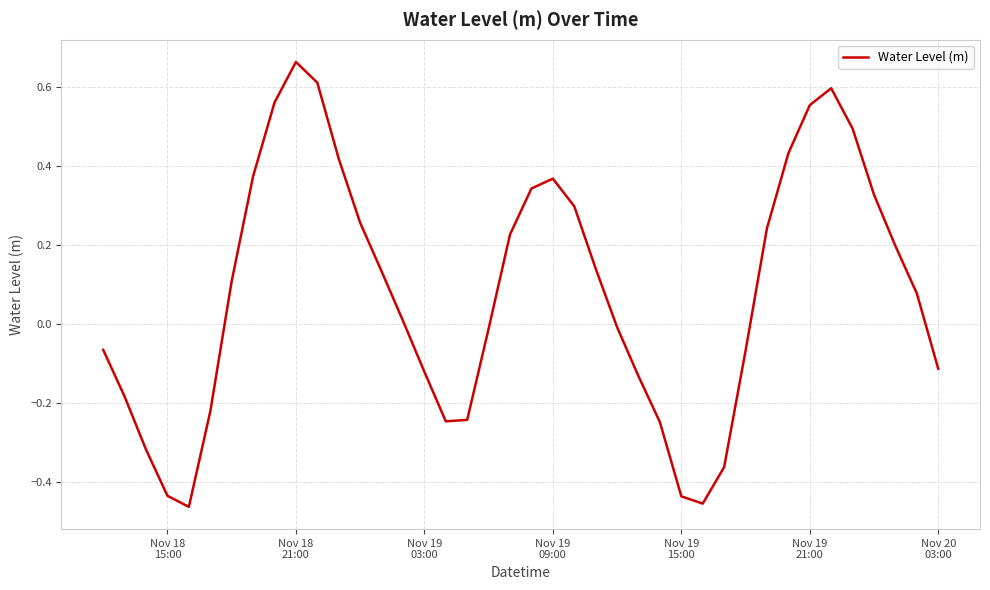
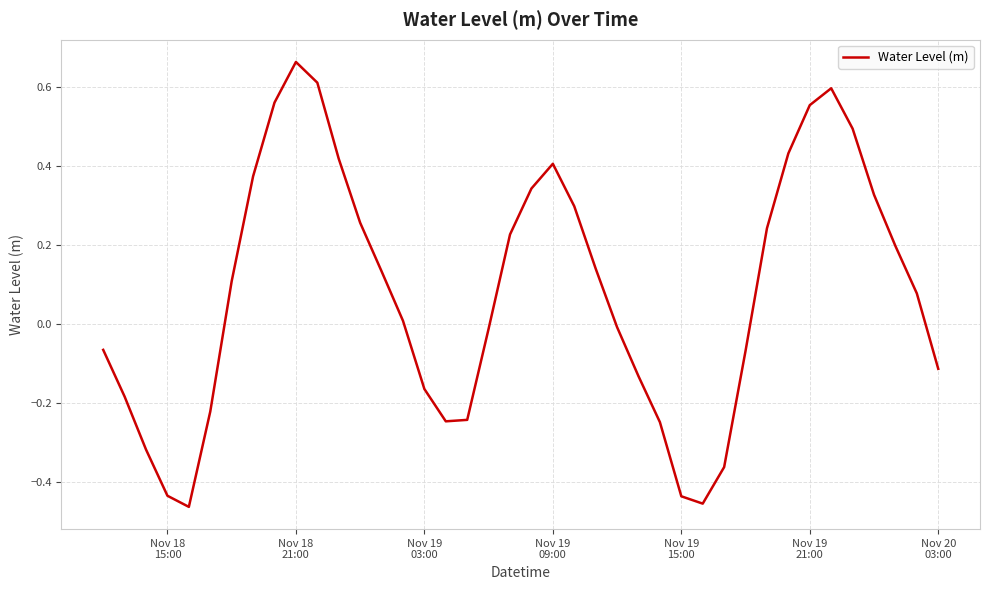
  {
    "Nov 18 15:00": -0.44,
    "Nov 18 21:00": 0.66,
-   "Nov 19 03:00": -0.12,
-   "Nov 19 09:00": 0.37,
+   "Nov 19 03:00": -0.17,
+   "Nov 19 09:00": 0.41,
    "Nov 19 15:00": -0.44,
    "Nov 19 21:00": 0.55,
    "Nov 20 03:00": -0.11
  }
